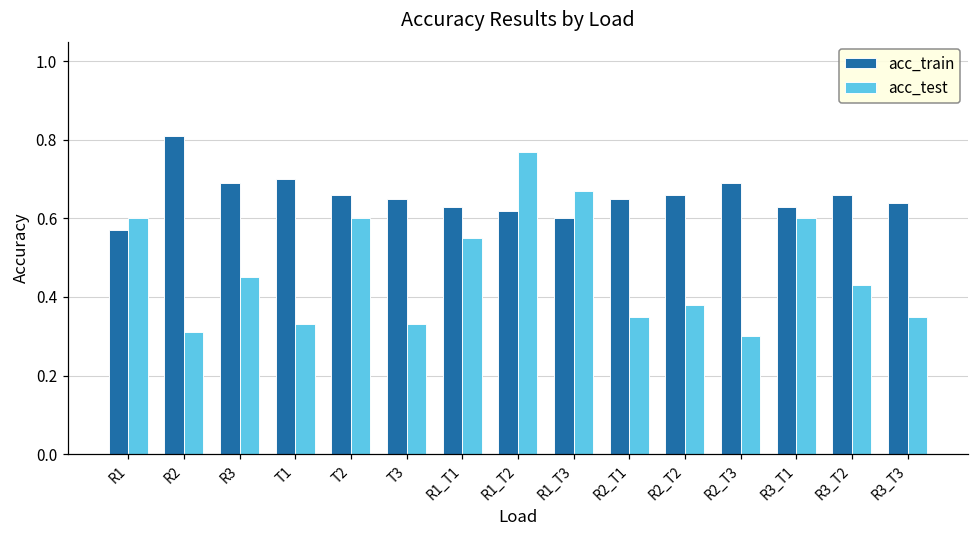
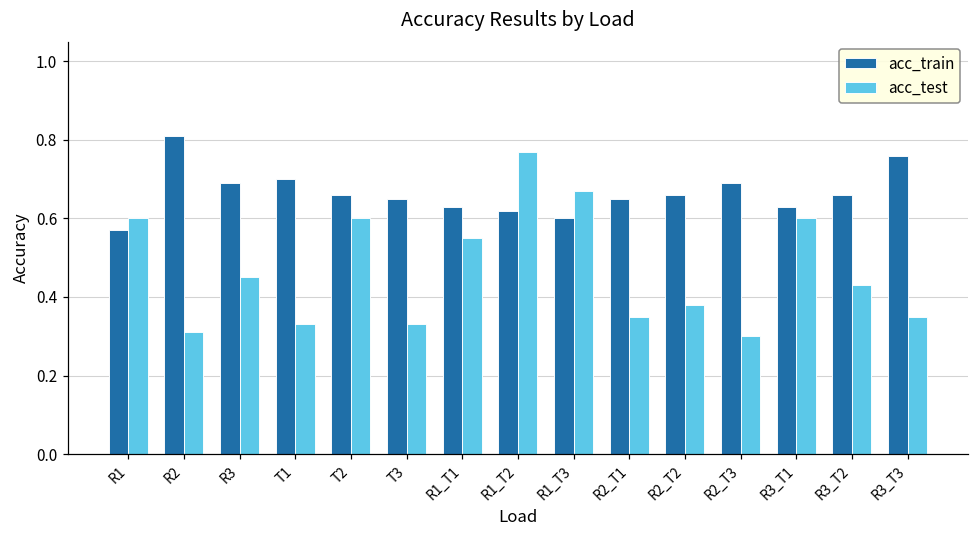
  {
    "acc_train": {
      "R1": 0.57,
      "R2": 0.81,
      "R3": 0.69,
      "T1": 0.70,
      "T2": 0.66,
      "T3": 0.65,
      "R1_T1": 0.63,
      "R1_T2": 0.62,
      "R1_T3": 0.60,
      "R2_T1": 0.65,
      "R2_T2": 0.66,
      "R2_T3": 0.69,
      "R3_T1": 0.63,
      "R3_T2": 0.66,
-     "R3_T3": 0.64
+     "R3_T3": 0.76
    },
    "acc_test": {
      "R1": 0.60,
      "R2": 0.31,
      "R3": 0.45,
      "T1": 0.33,
      "T2": 0.60,
      "T3": 0.33,
      "R1_T1": 0.55,
      "R1_T2": 0.77,
      "R1_T3": 0.67,
      "R2_T1": 0.35,
      "R2_T2": 0.38,
      "R2_T3": 0.30,
      "R3_T1": 0.60,
      "R3_T2": 0.43,
      "R3_T3": 0.35
    }
  }
